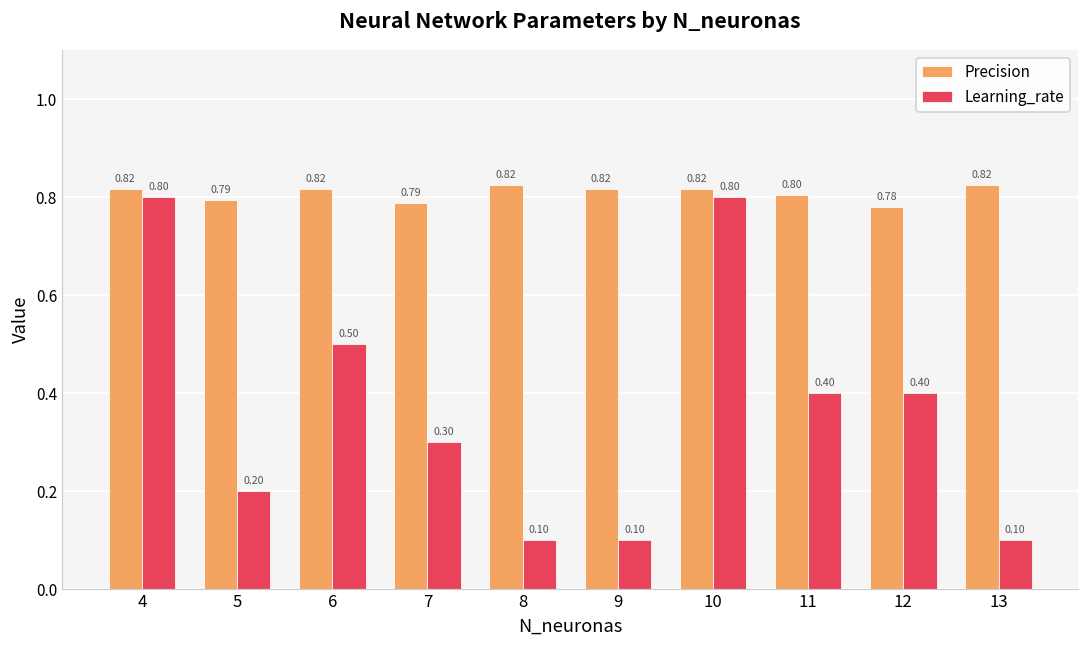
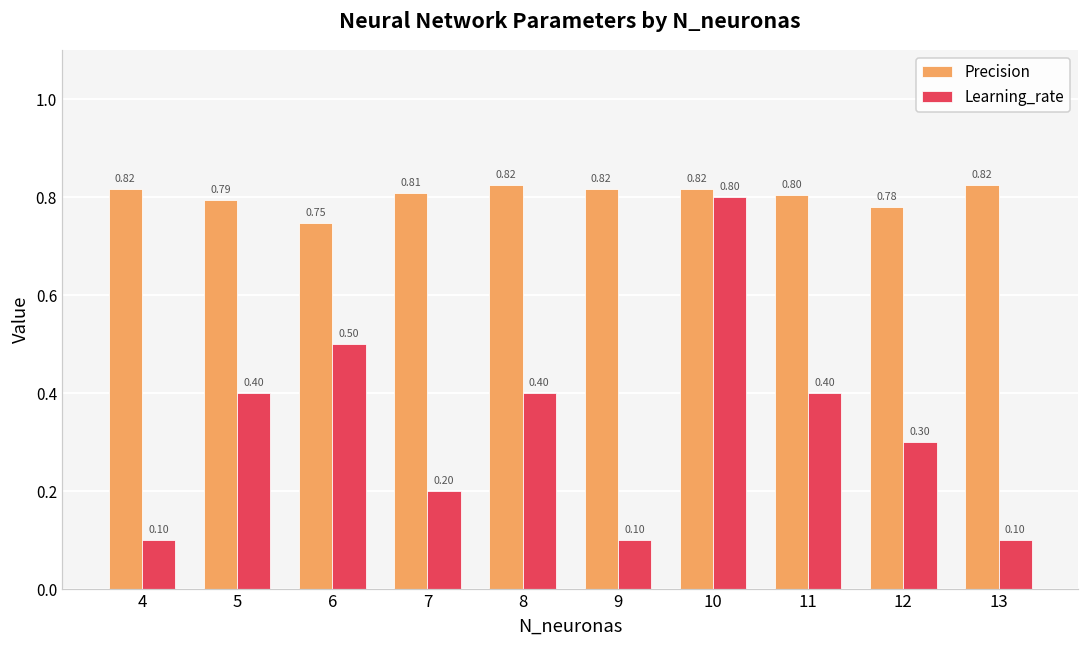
  {
    "Precision": {
      "4": 0.82,
      "5": 0.79,
-     "6": 0.82,
-     "7": 0.79,
+     "6": 0.75,
+     "7": 0.81,
      "8": 0.82,
      "9": 0.82,
      "10": 0.82,
      "11": 0.80,
      "12": 0.78,
      "13": 0.82
    },
    "Learning_rate": {
-     "4": 0.80,
-     "5": 0.20,
+     "4": 0.10,
+     "5": 0.40,
      "6": 0.50,
-     "7": 0.30,
-     "8": 0.10,
+     "7": 0.20,
+     "8": 0.40,
      "9": 0.10,
      "10": 0.80,
      "11": 0.40,
-     "12": 0.40,
+     "12": 0.30,
      "13": 0.10
    }
  }
